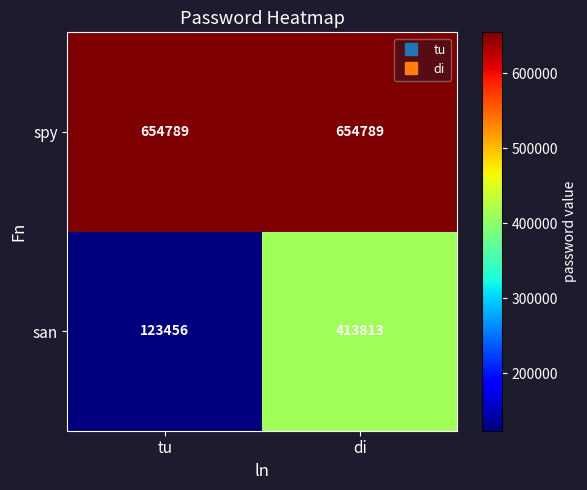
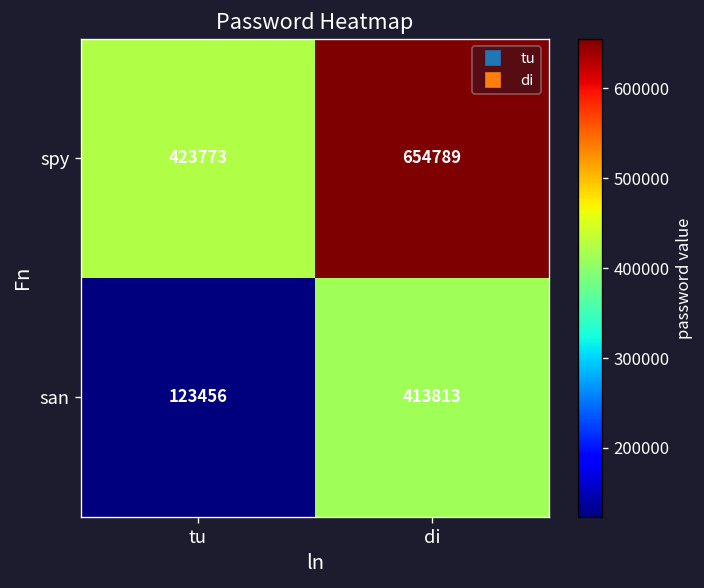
  {
    "spy": {
-     "tu": 654789,
+     "tu": 423773,
      "di": 654789
    },
    "san": {
      "tu": 123456,
      "di": 413813
    }
  }
